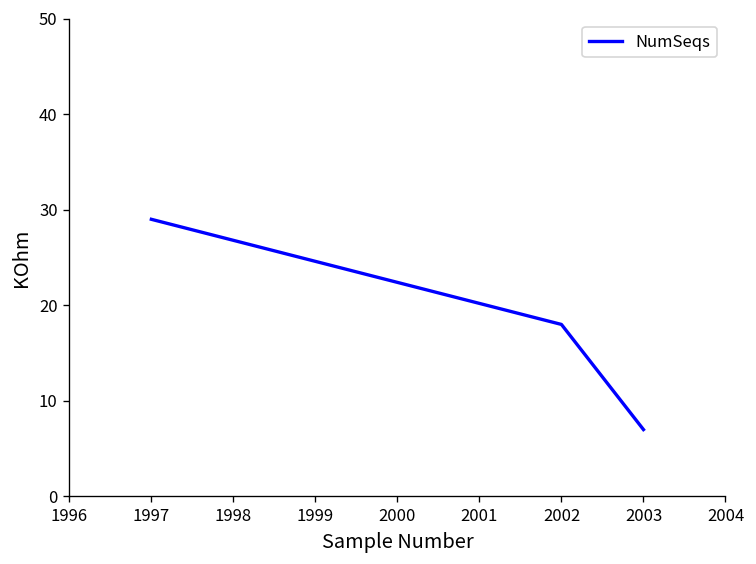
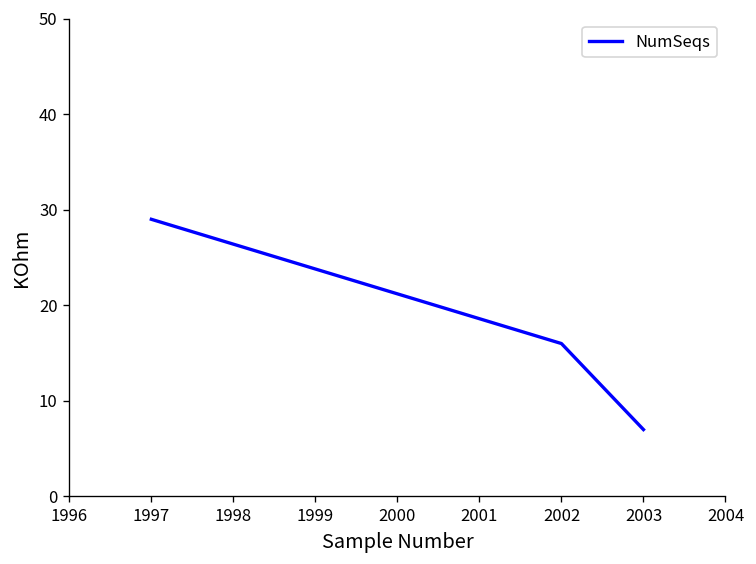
  {
    "1997": 29,
-   "2002": 18,
+   "2002": 16,
    "2003": 7
  }
